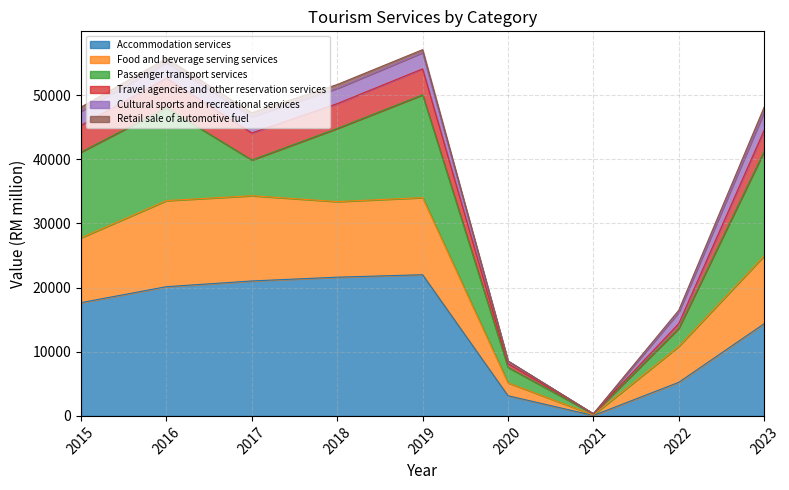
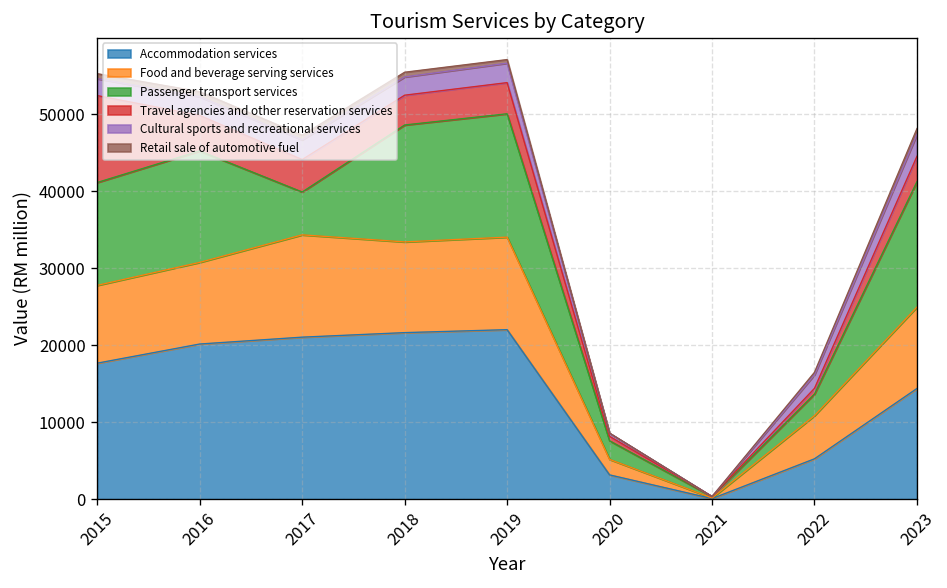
  {
    "Accommodation services": {
      "2015": 18000,
      "2016": 20000,
      "2017": 21000,
      "2018": 22000,
      "2019": 22000,
      "2020": 3000,
      "2022": 5000,
      "2023": 14000
    },
    "Food and beverage serving services": {
      "2015": 10000,
-     "2016": 13000,
+     "2016": 11000,
      "2017": 13000,
      "2018": 12000,
      "2019": 12000,
      "2020": 2000,
      "2022": 6000,
      "2023": 11000
    },
    "Passenger transport services": {
      "2015": 13000,
      "2017": 6000,
-     "2018": 11000,
+     "2018": 15000,
      "2019": 16000,
      "2020": 2000,
      "2022": 3000,
      "2023": 16000
    },
    "Travel agencies and other reservation services": {
-     "2015": 4000,
+     "2015": 11000,
      "2017": 4000,
      "2018": 4000,
      "2019": 4000,
      "2022": 1000,
      "2023": 3000
    },
    "Cultural sports and recreational services": {
      "2015": 2000,
      "2018": 2000,
      "2019": 3000,
      "2023": 3000
    },
    "Retail sale of automotive fuel": {
      "2015": 1000,
      "2018": 1000,
      "2019": 0,
      "2023": 1000
    }
  }
